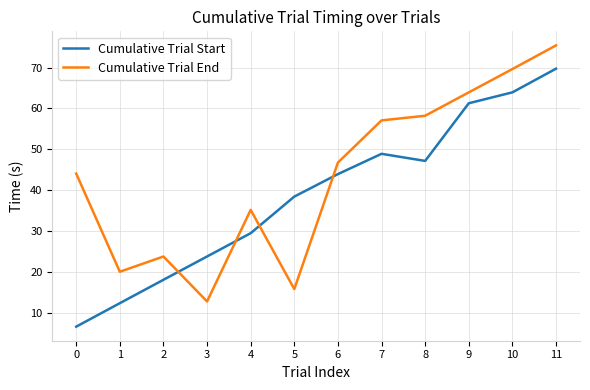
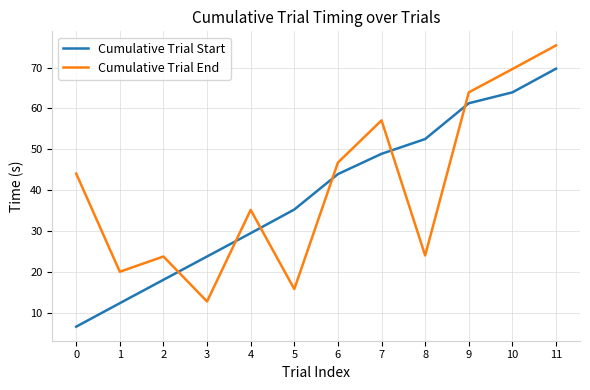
  {
    "Cumulative Trial Start": {
      "0": 7,
      "1": 12,
      "2": 18,
      "3": 24,
      "4": 29,
-     "5": 38,
+     "5": 35,
      "6": 44,
      "7": 49,
-     "8": 47,
+     "8": 53,
      "9": 61,
      "10": 64,
      "11": 70
    },
    "Cumulative Trial End": {
      "0": 44,
      "1": 20,
      "2": 24,
      "3": 13,
      "4": 35,
      "5": 16,
      "6": 47,
      "7": 57,
-     "8": 58,
+     "8": 24,
      "9": 64,
      "10": 70,
      "11": 75
    }
  }
